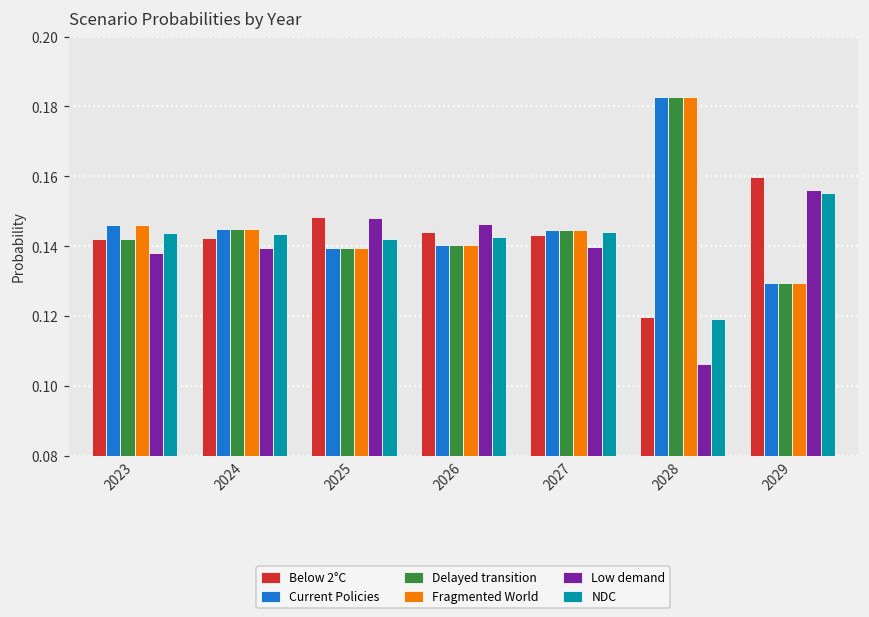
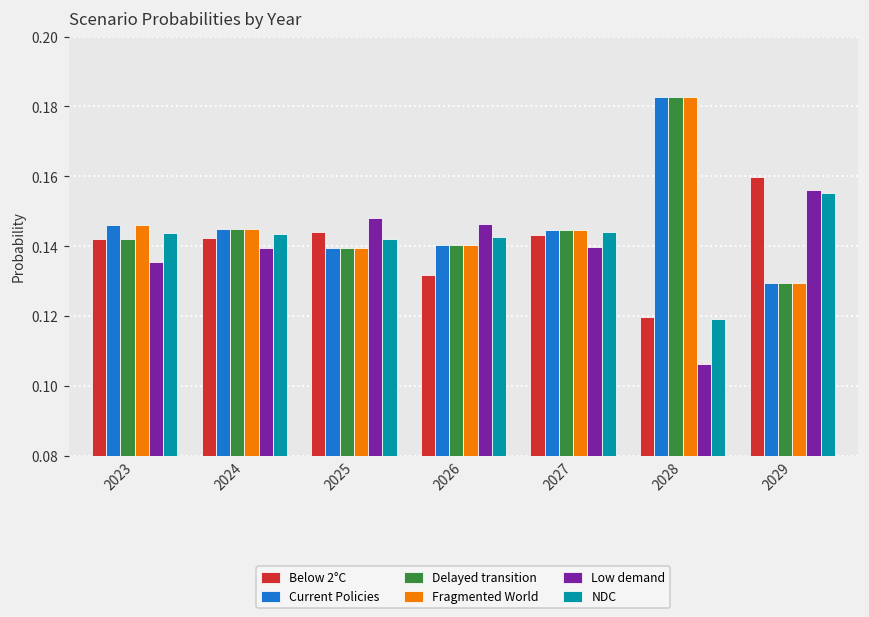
  {
    "Below 2°C": {
      "2023": 0.142,
      "2024": 0.142,
-     "2025": 0.148,
-     "2026": 0.144,
+     "2025": 0.144,
+     "2026": 0.132,
      "2027": 0.143,
      "2028": 0.120,
      "2029": 0.160
    },
    "Delayed transition": {
      "2023": 0.142,
      "2024": 0.145,
      "2025": 0.139,
      "2026": 0.140,
      "2027": 0.144,
      "2028": 0.183,
      "2029": 0.129
    },
    "Fragmented World": {
      "2023": 0.146,
      "2024": 0.145,
      "2025": 0.139,
      "2026": 0.140,
      "2027": 0.144,
      "2028": 0.183,
      "2029": 0.129
    },
    "Low demand": {
-     "2023": 0.138,
+     "2023": 0.135,
      "2024": 0.139,
      "2025": 0.148,
      "2026": 0.146,
      "2027": 0.140,
      "2028": 0.106,
      "2029": 0.156
    }
  }
